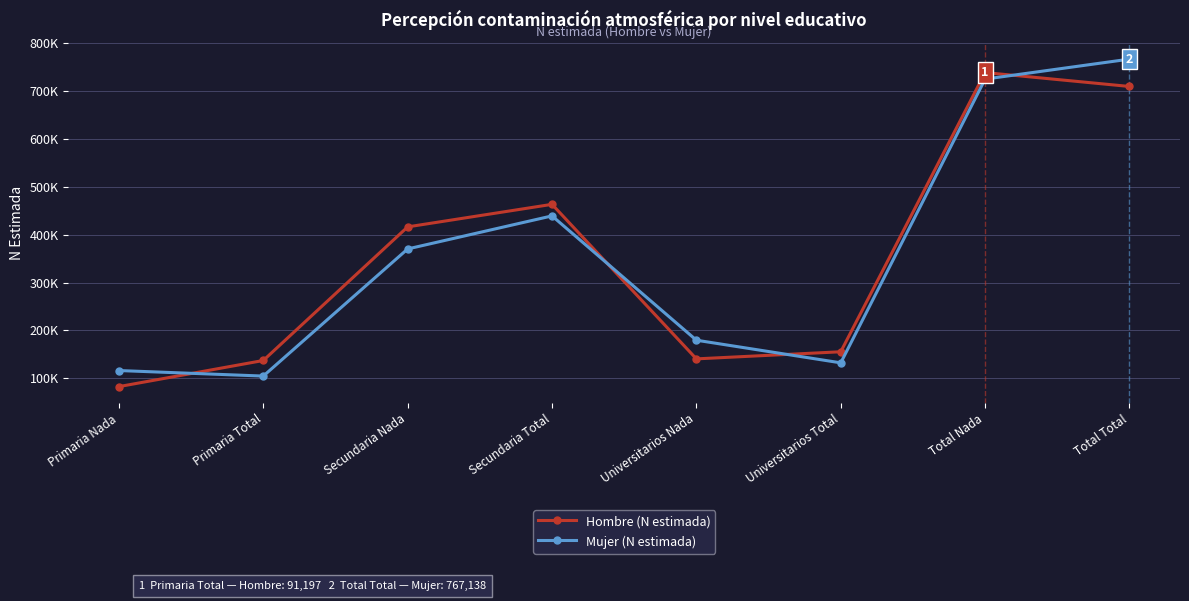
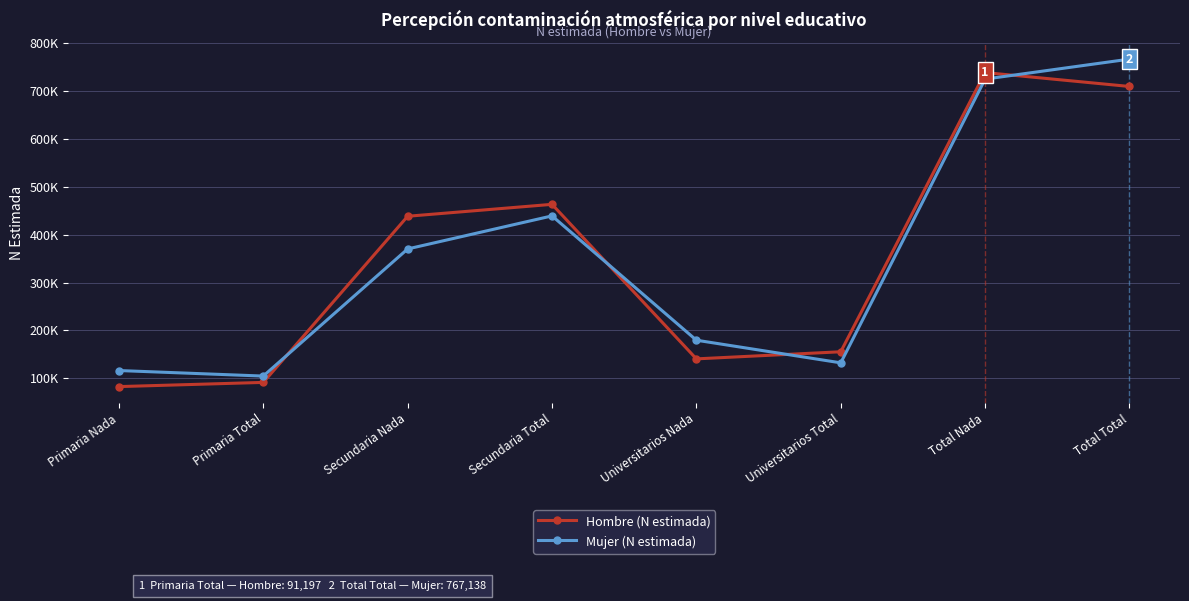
  {
    "Hombre (N estimada)": {
      "Primaria Nada": 80000,
-     "Primaria Total": 140000,
-     "Secundaria Nada": 420000,
+     "Primaria Total": 90000,
+     "Secundaria Nada": 440000,
      "Secundaria Total": 460000,
      "Universitarios Nada": 140000,
      "Universitarios Total": 160000,
      "Total Total": 710000
    },
    "Mujer (N estimada)": {
      "Primaria Nada": 120000,
      "Primaria Total": 100000,
      "Secundaria Nada": 370000,
      "Secundaria Total": 440000,
      "Universitarios Nada": 180000,
      "Universitarios Total": 130000
    }
  }
